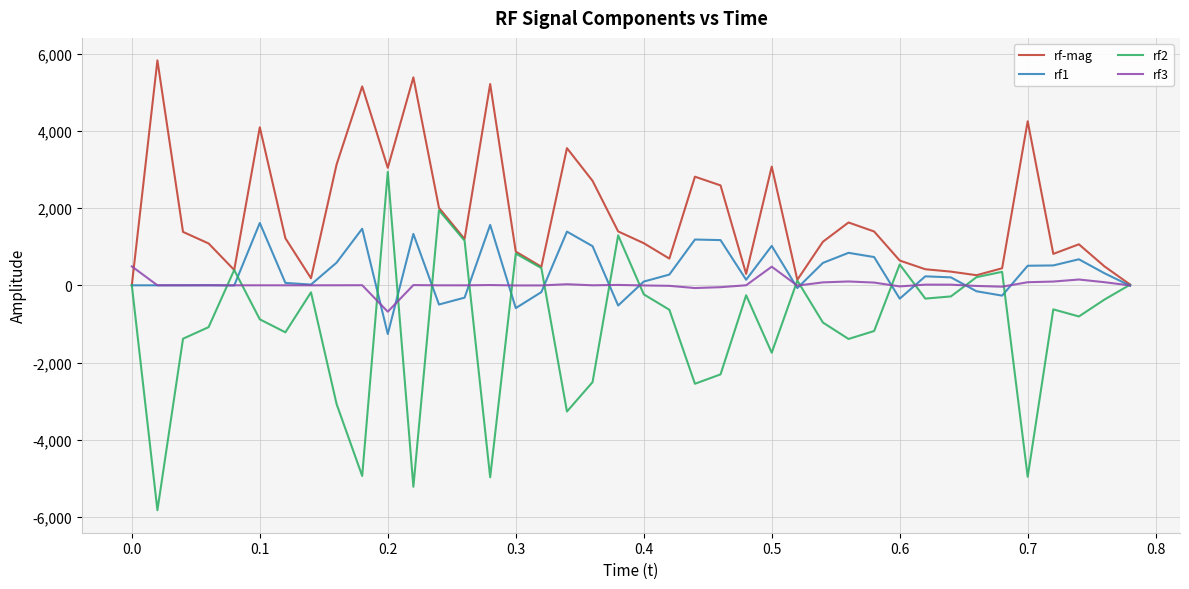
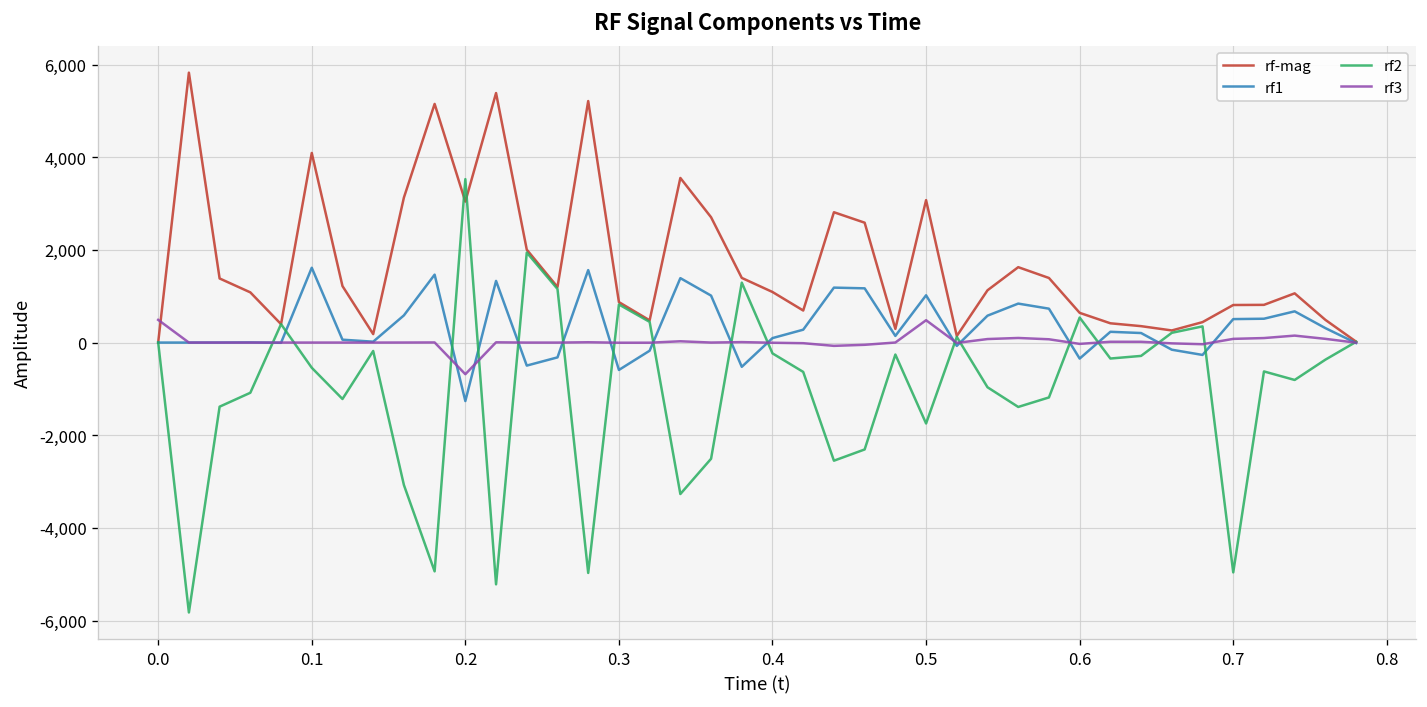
  {
    "rf-mag": {
      "0.1": "4,100",
      "0.2": "3,000",
      "0.4": "1,100",
      "0.5": "3,100",
      "0.6": "600",
-     "0.7": "4,200"
+     "0.7": "800"
    },
    "rf1": {
      "0.1": "1,600",
      "0.2": "-1,300",
      "0.3": "-600",
      "0.4": "100",
      "0.5": "1,000",
      "0.6": "-300",
      "0.7": "500"
    },
    "rf2": {
-     "0.1": "-900",
-     "0.2": "2,900",
+     "0.1": "-500",
+     "0.2": "3,500",
      "0.4": "-200",
      "0.5": "-1,700",
      "0.6": "500",
      "0.7": "-5,000"
    },
    "rf3": {
      "0.0": "500",
      "0.1": "0",
      "0.2": "-700",
      "0.3": "0",
      "0.4": "0",
      "0.5": "500",
      "0.6": "0",
      "0.7": "100"
    }
  }
